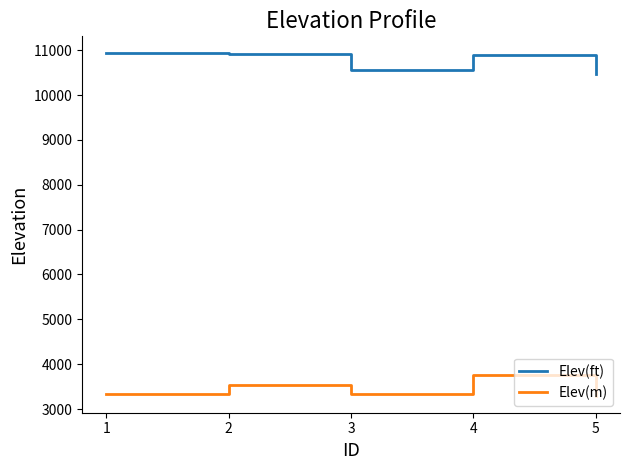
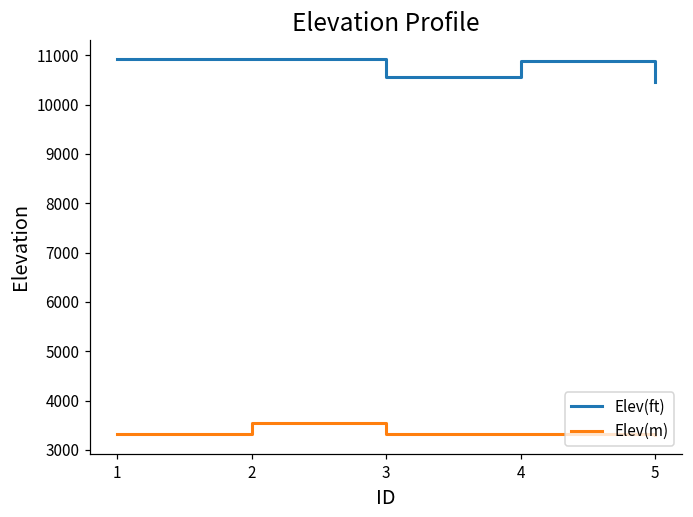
  {
    "Elev(ft)": {
      "1": 10900,
      "2": 10900,
      "3": 10600,
      "4": 10900,
      "5": 10500
    },
    "Elev(m)": {
      "1": 3300,
      "2": 3500,
      "3": 3300,
-     "4": 3800
+     "4": 3300
    }
  }
